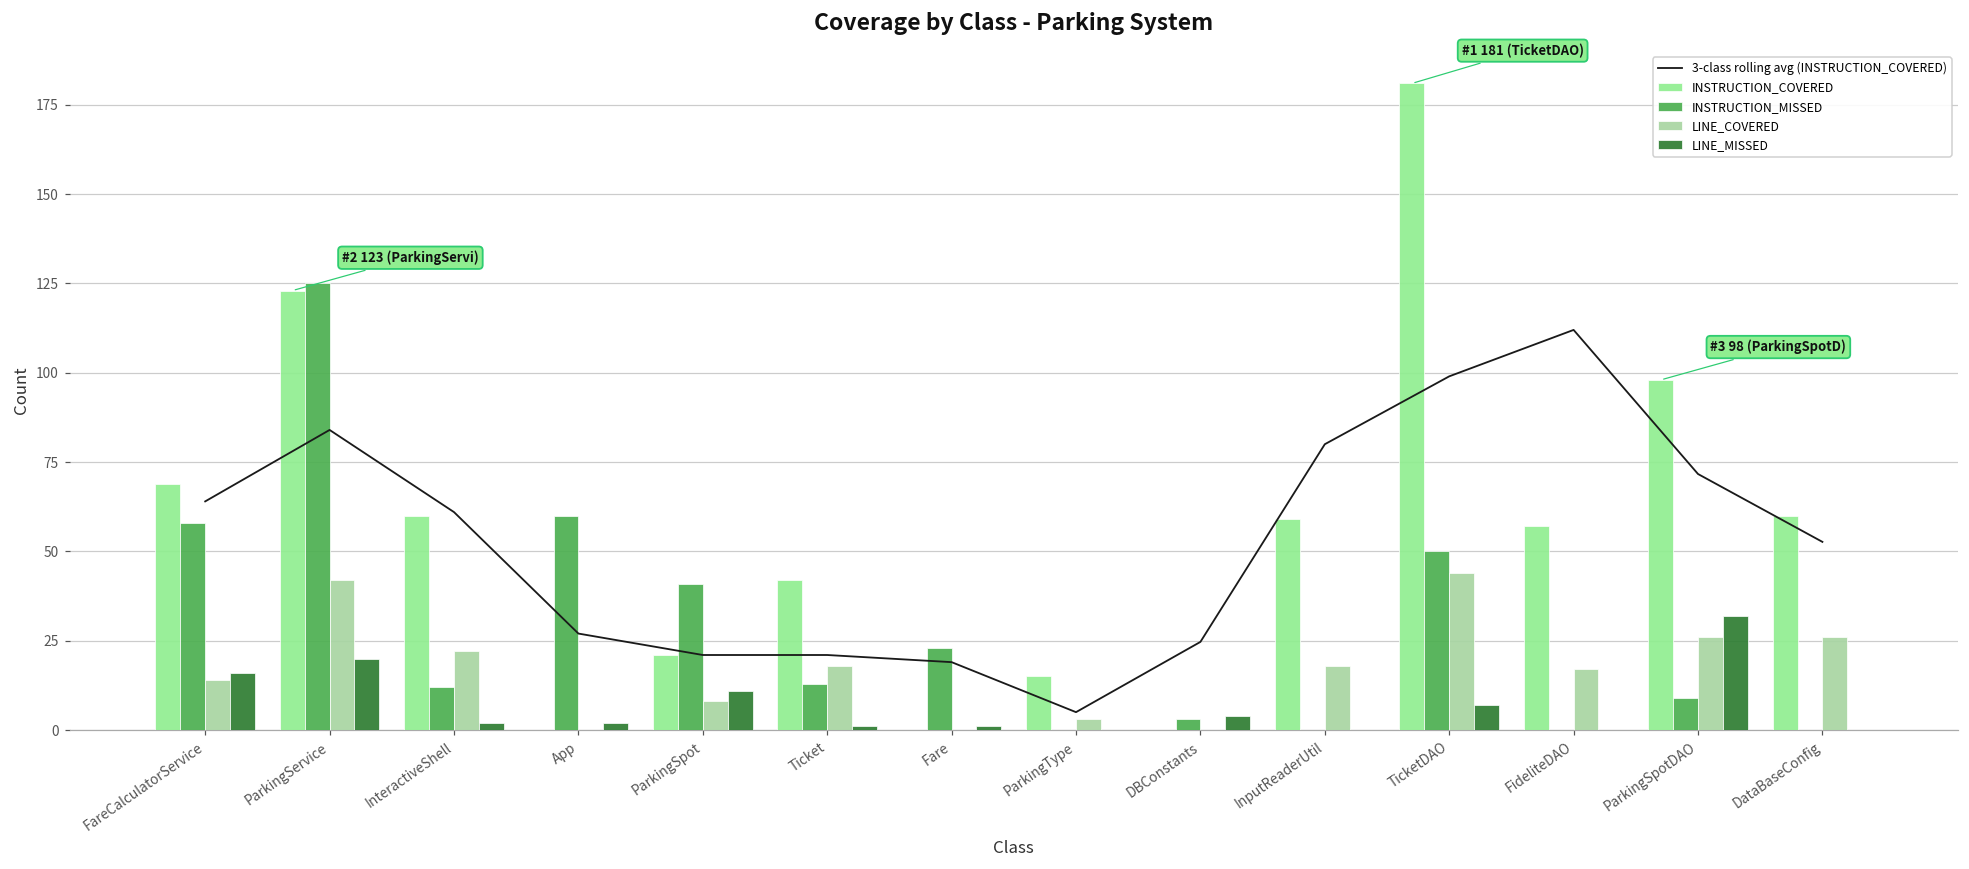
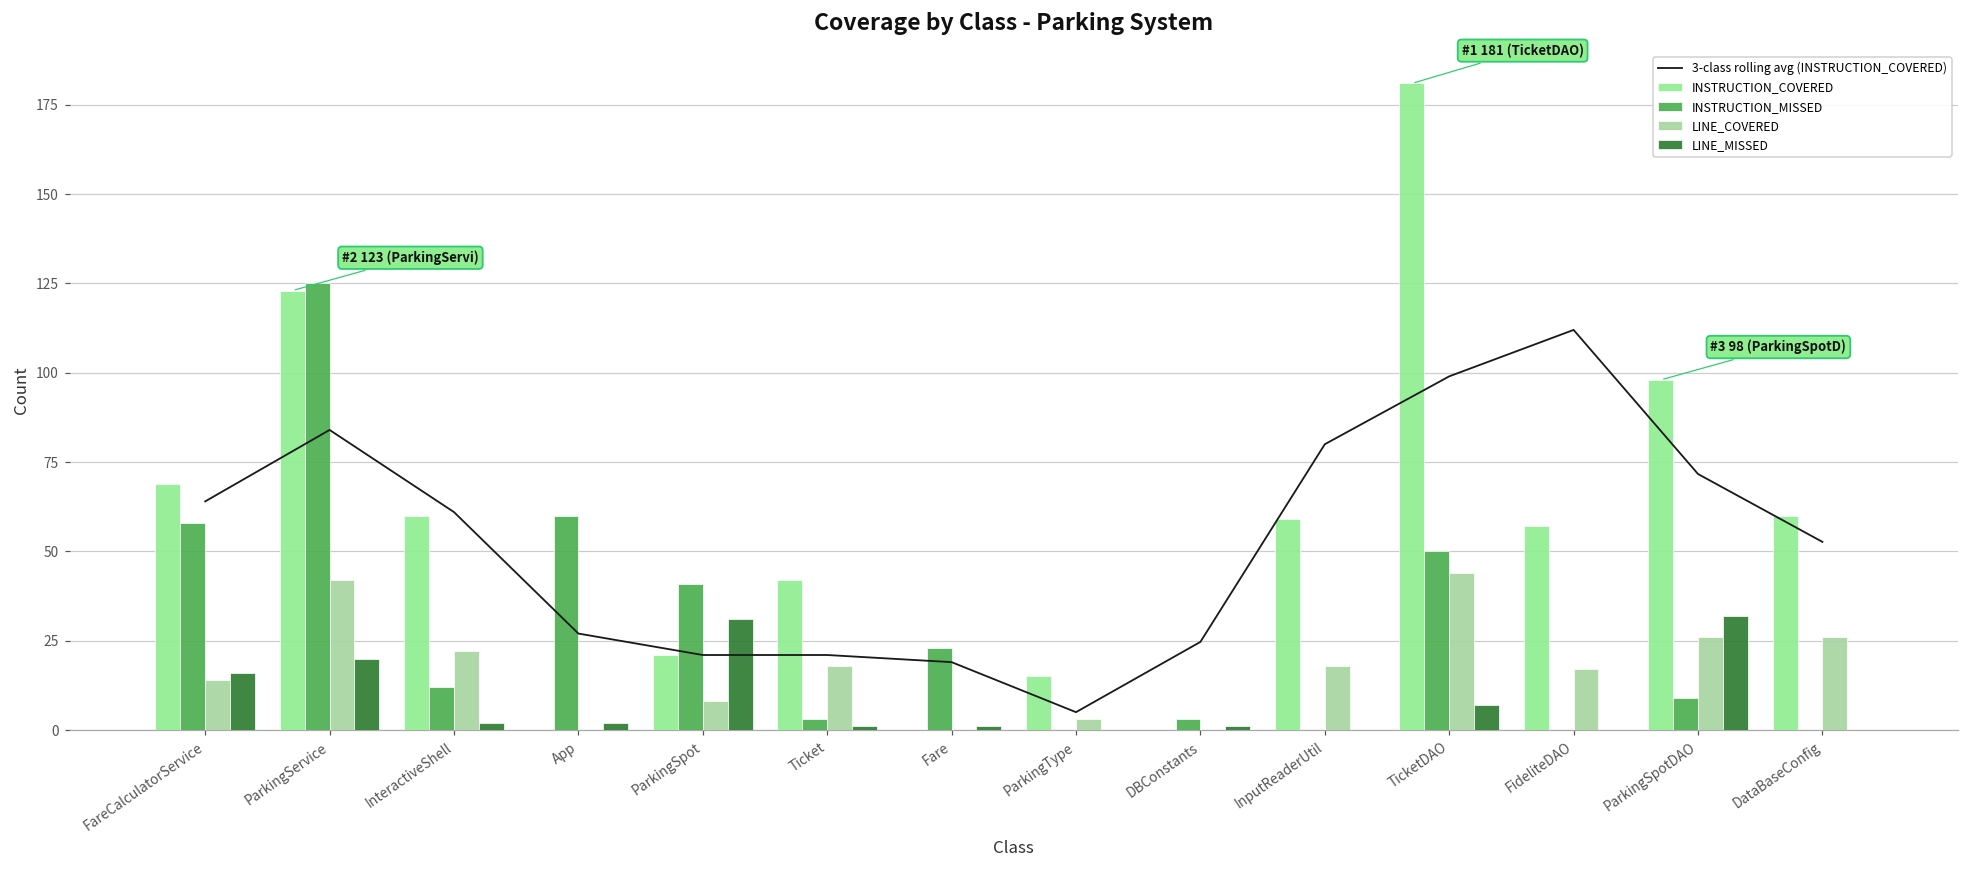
  {
    "3-class rolling avg (INSTRUCTION_COVERED)": {
      "FareCalculatorService": 64,
      "ParkingService": 84,
      "InteractiveShell": 61,
      "App": 27,
      "ParkingSpot": 21,
      "Ticket": 21,
      "Fare": 19,
      "ParkingType": 5,
      "DBConstants": 25,
      "InputReaderUtil": 80,
      "TicketDAO": 99,
      "FideliteDAO": 112,
      "ParkingSpotDAO": 72,
      "DataBaseConfig": 53
    },
    "INSTRUCTION_MISSED": {
      "FareCalculatorService": 58,
      "InteractiveShell": 12,
      "App": 60,
      "ParkingSpot": 41,
-     "Ticket": 13,
+     "Ticket": 3,
      "Fare": 23,
      "ParkingType": 0,
      "DBConstants": 3,
      "InputReaderUtil": 0,
      "TicketDAO": 50,
      "FideliteDAO": 0,
      "ParkingSpotDAO": 9,
      "DataBaseConfig": 0
    },
    "LINE_MISSED": {
      "FareCalculatorService": 16,
      "ParkingService": 20,
      "InteractiveShell": 2,
      "App": 2,
-     "ParkingSpot": 11,
+     "ParkingSpot": 31,
      "Ticket": 1,
      "Fare": 1,
      "ParkingType": 0,
-     "DBConstants": 4,
+     "DBConstants": 1,
      "InputReaderUtil": 0,
      "TicketDAO": 7,
      "FideliteDAO": 0,
      "ParkingSpotDAO": 32,
      "DataBaseConfig": 0
    }
  }
